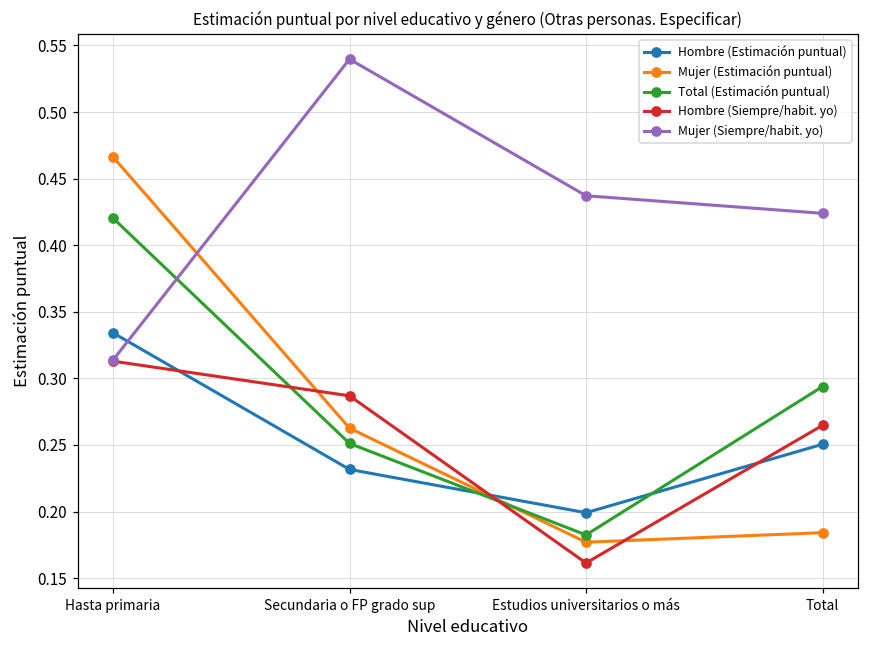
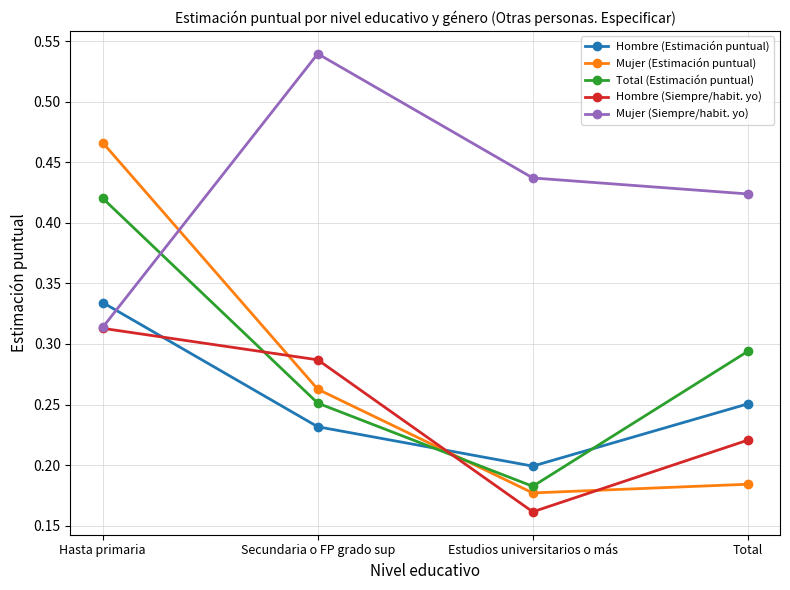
  {
    "Hombre (Estimación puntual)": {
      "Hasta primaria": 0.334,
      "Secundaria o FP grado sup": 0.232,
      "Estudios universitarios o más": 0.199,
      "Total": 0.251
    },
    "Mujer (Estimación puntual)": {
      "Hasta primaria": 0.466,
      "Secundaria o FP grado sup": 0.263,
      "Estudios universitarios o más": 0.177,
      "Total": 0.184
    },
    "Total (Estimación puntual)": {
      "Hasta primaria": 0.420,
      "Secundaria o FP grado sup": 0.251,
      "Estudios universitarios o más": 0.182,
      "Total": 0.294
    },
    "Hombre (Siempre/habit. yo)": {
      "Secundaria o FP grado sup": 0.287,
      "Estudios universitarios o más": 0.161,
-     "Total": 0.265
+     "Total": 0.221
    },
    "Mujer (Siempre/habit. yo)": {
      "Secundaria o FP grado sup": 0.540,
      "Estudios universitarios o más": 0.437,
      "Total": 0.424
    }
  }
